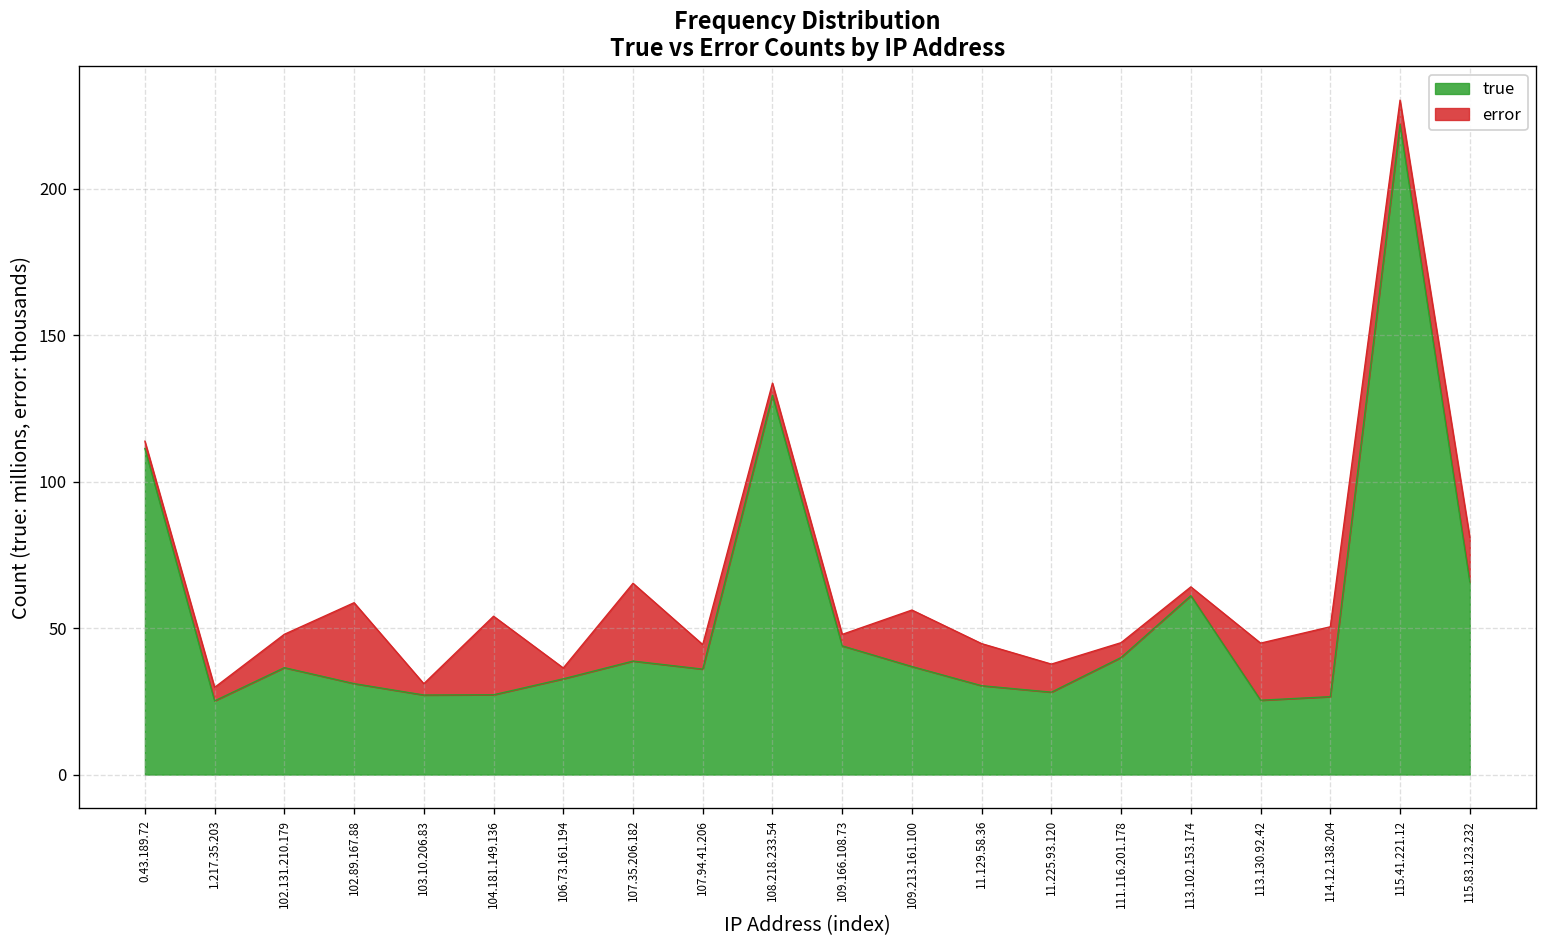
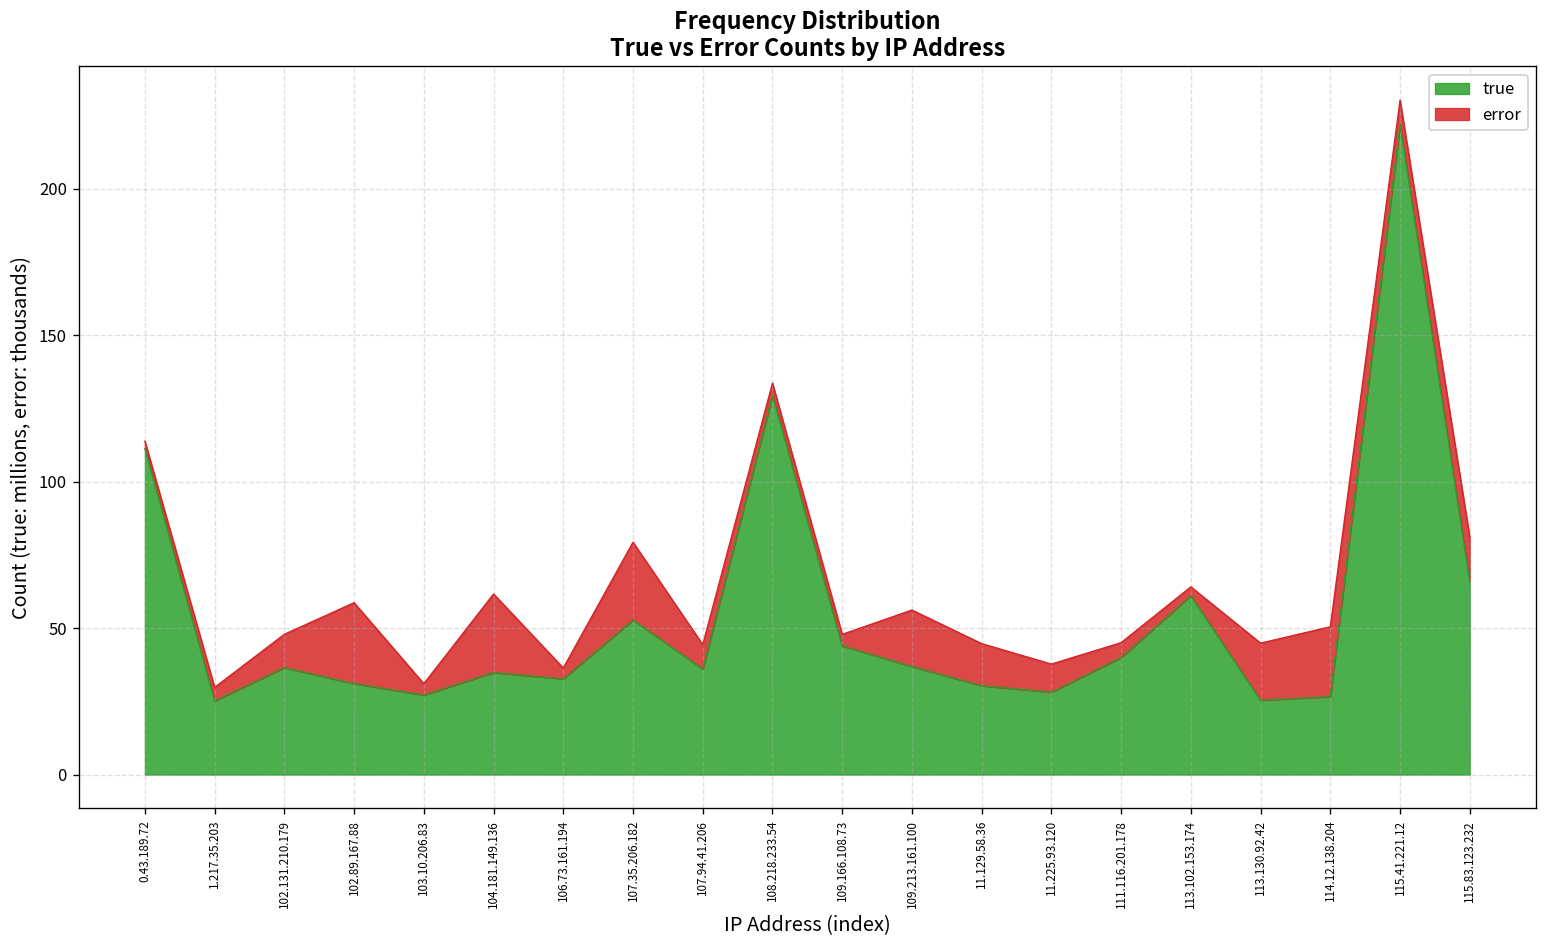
  {
    "true": {
      "0.43.189.72": 111,
      "1.217.35.203": 25,
      "102.131.210.179": 37,
      "102.89.167.88": 31,
      "103.10.206.83": 27,
-     "104.181.149.136": 27,
+     "104.181.149.136": 35,
      "106.73.161.194": 33,
-     "107.35.206.182": 39,
+     "107.35.206.182": 53,
      "107.94.41.206": 36,
      "108.218.233.54": 129,
      "109.166.108.73": 44,
      "109.213.161.100": 37,
      "11.129.58.36": 30,
      "11.225.93.120": 28,
      "111.116.201.178": 40,
      "113.102.153.174": 61,
      "113.130.92.42": 25,
      "114.12.138.204": 27,
      "115.41.221.12": 222,
      "115.83.123.232": 66
    },
    "error": {
      "0.43.189.72": 3,
      "1.217.35.203": 5,
      "102.131.210.179": 11,
      "102.89.167.88": 28,
      "103.10.206.83": 4,
      "104.181.149.136": 27,
      "106.73.161.194": 4,
      "107.35.206.182": 27,
      "107.94.41.206": 8,
      "108.218.233.54": 4,
      "109.166.108.73": 4,
      "109.213.161.100": 19,
      "11.129.58.36": 14,
      "11.225.93.120": 10,
      "111.116.201.178": 5,
      "113.102.153.174": 3,
      "113.130.92.42": 19,
      "114.12.138.204": 24,
      "115.41.221.12": 8,
      "115.83.123.232": 15
    }
  }
